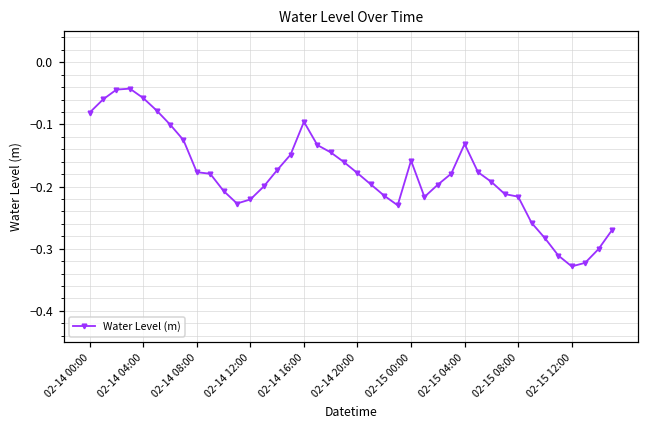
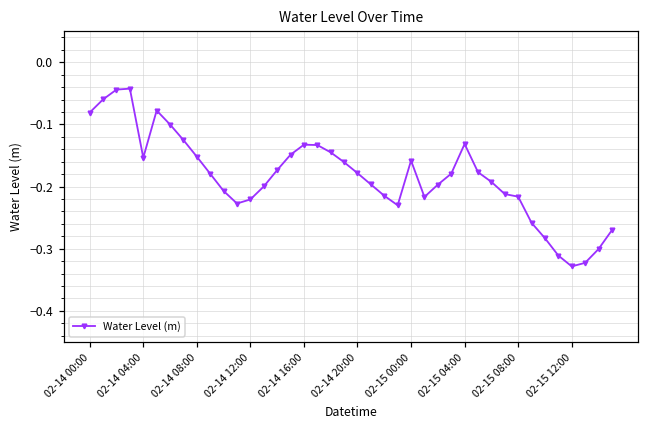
  {
    "02-14 00:00": -0.08,
-   "02-14 04:00": -0.06,
-   "02-14 08:00": -0.18,
+   "02-14 04:00": -0.15,
+   "02-14 08:00": -0.15,
    "02-14 12:00": -0.22,
-   "02-14 16:00": -0.10,
+   "02-14 16:00": -0.13,
    "02-14 20:00": -0.18,
    "02-15 00:00": -0.16,
    "02-15 04:00": -0.13,
    "02-15 08:00": -0.22,
    "02-15 12:00": -0.33
  }
